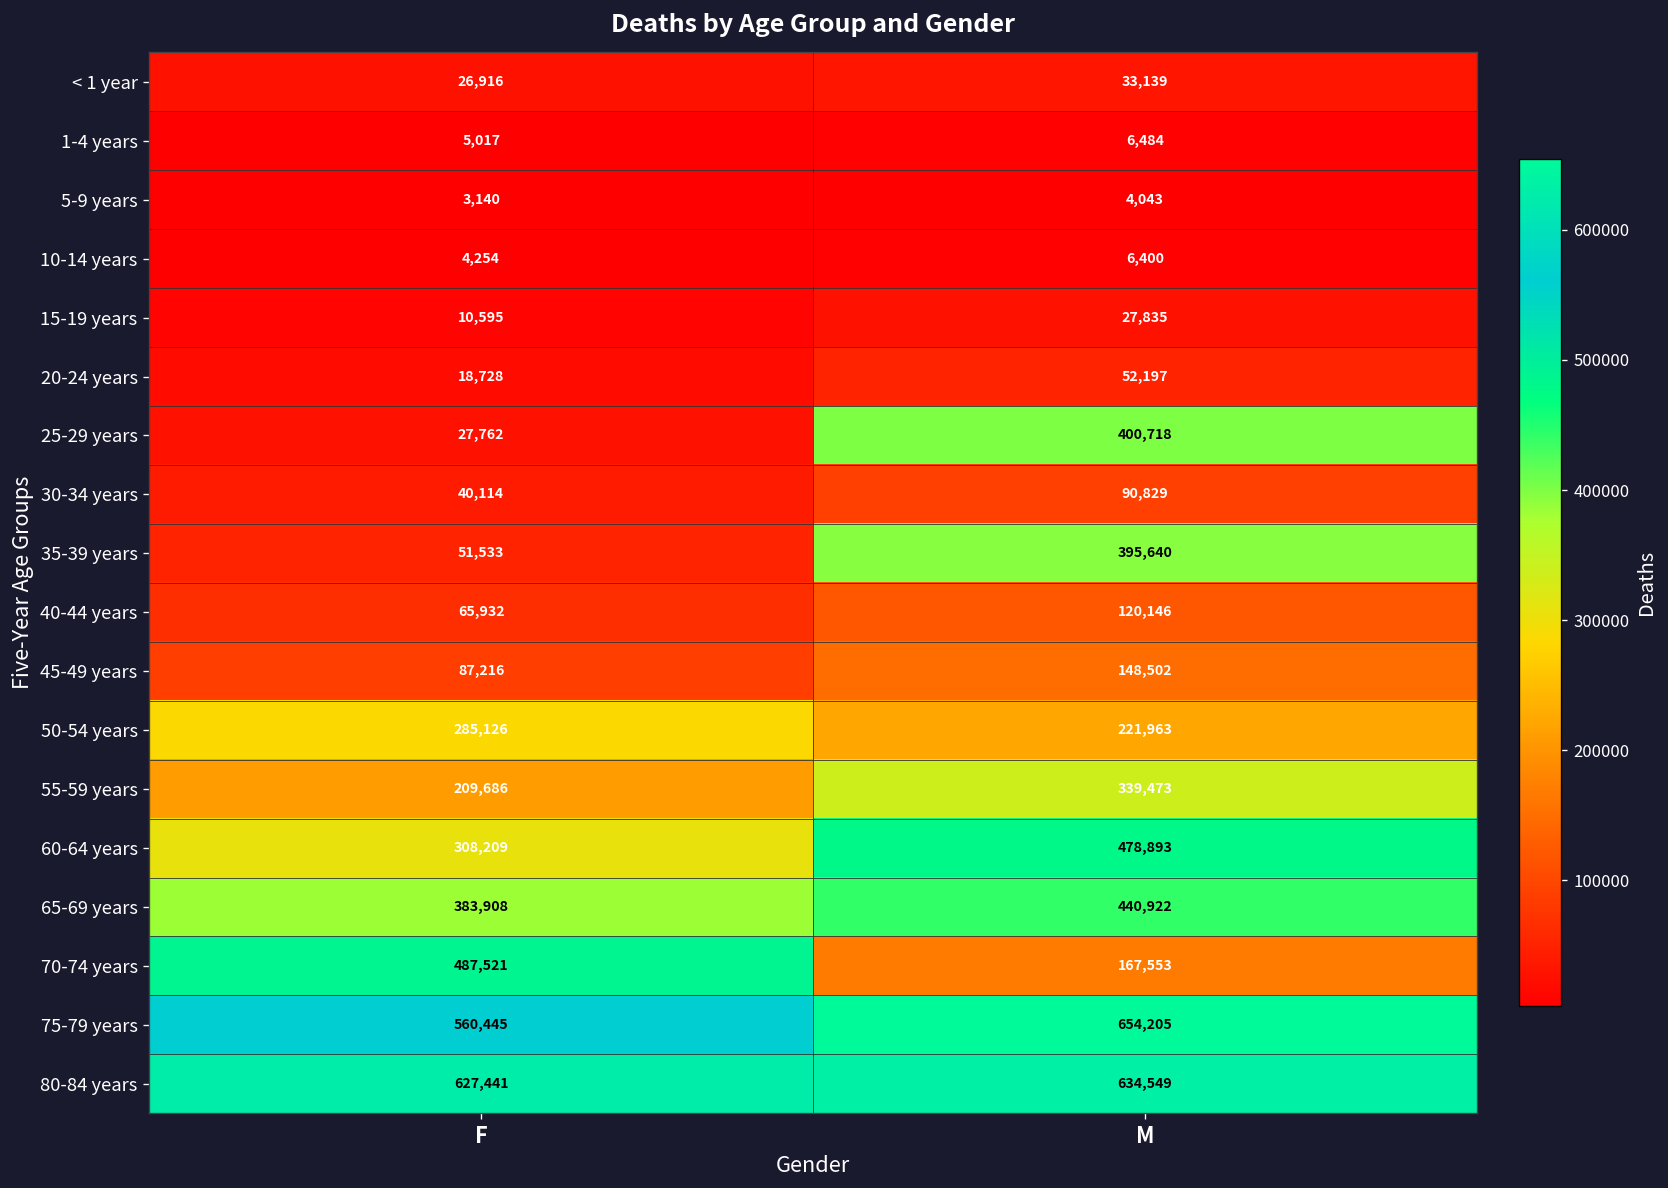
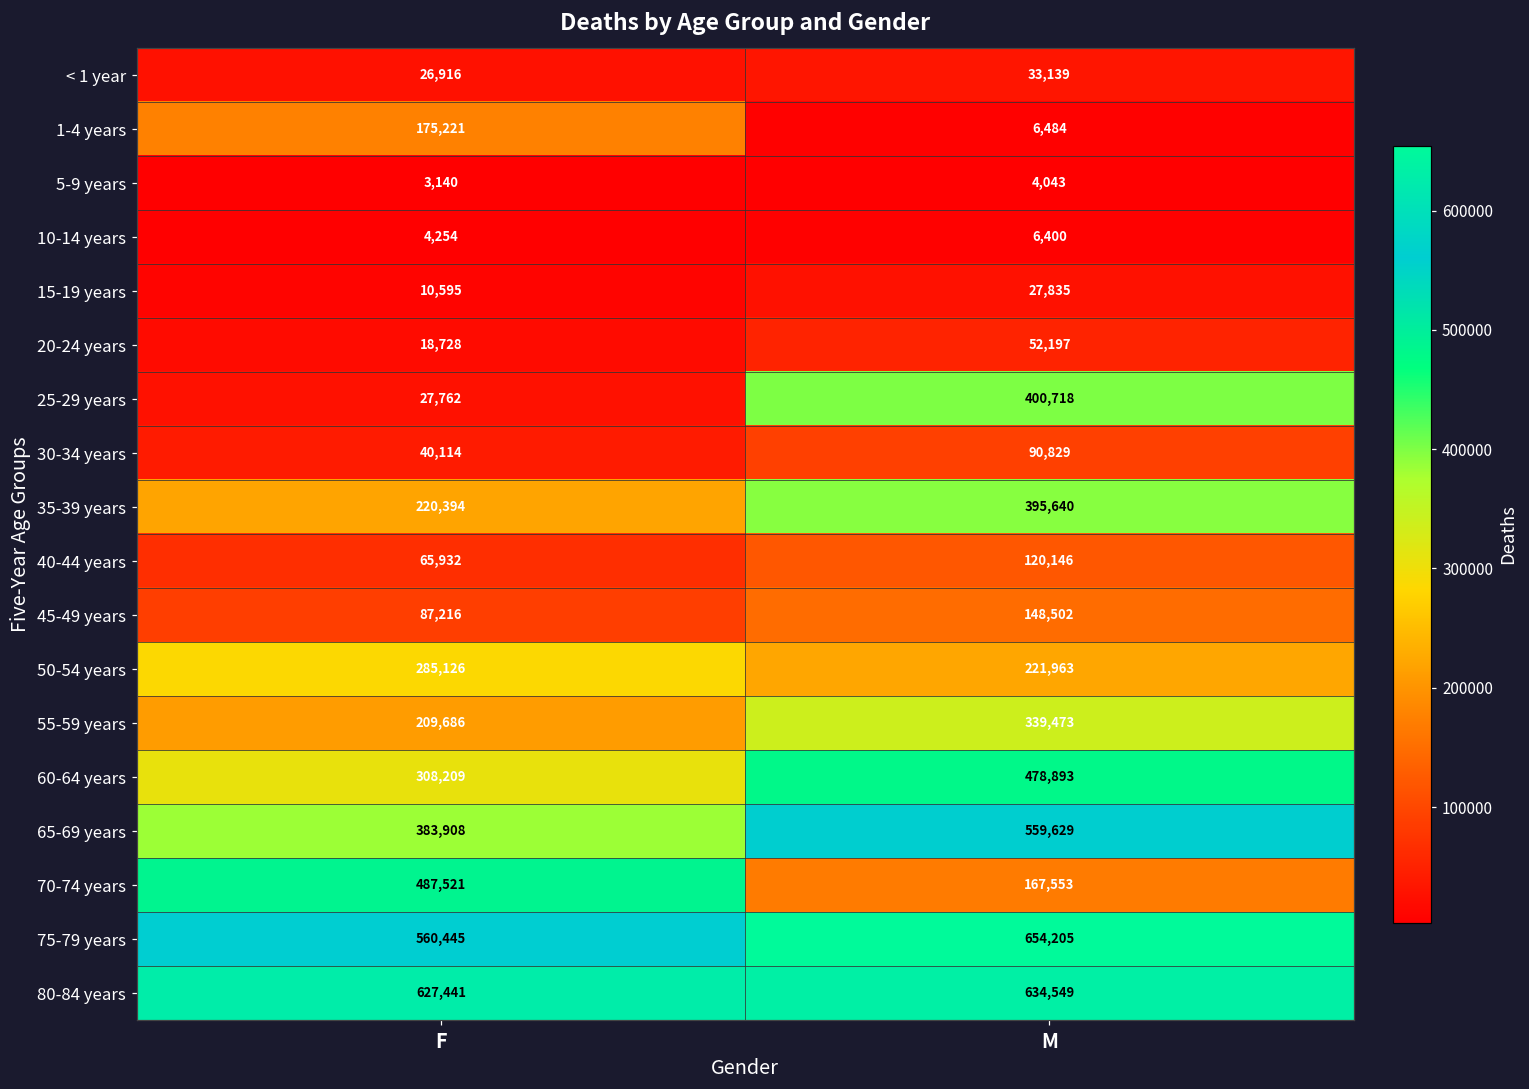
  {
    "< 1 year": {
      "F": "26,916",
      "M": "33,139"
    },
    "1-4 years": {
-     "F": "5,017",
+     "F": "175,221",
      "M": "6,484"
    },
    "5-9 years": {
      "F": "3,140",
      "M": "4,043"
    },
    "10-14 years": {
      "F": "4,254",
      "M": "6,400"
    },
    "15-19 years": {
      "F": "10,595",
      "M": "27,835"
    },
    "20-24 years": {
      "F": "18,728",
      "M": "52,197"
    },
    "25-29 years": {
      "F": "27,762",
      "M": "400,718"
    },
    "30-34 years": {
      "F": "40,114",
      "M": "90,829"
    },
    "35-39 years": {
-     "F": "51,533",
+     "F": "220,394",
      "M": "395,640"
    },
    "40-44 years": {
      "F": "65,932",
      "M": "120,146"
    },
    "45-49 years": {
      "F": "87,216",
      "M": "148,502"
    },
    "50-54 years": {
      "F": "285,126",
      "M": "221,963"
    },
    "55-59 years": {
      "F": "209,686",
      "M": "339,473"
    },
    "60-64 years": {
      "F": "308,209",
      "M": "478,893"
    },
    "65-69 years": {
      "F": "383,908",
-     "M": "440,922"
+     "M": "559,629"
    },
    "70-74 years": {
      "F": "487,521",
      "M": "167,553"
    },
    "75-79 years": {
      "F": "560,445",
      "M": "654,205"
    },
    "80-84 years": {
      "F": "627,441",
      "M": "634,549"
    }
  }
